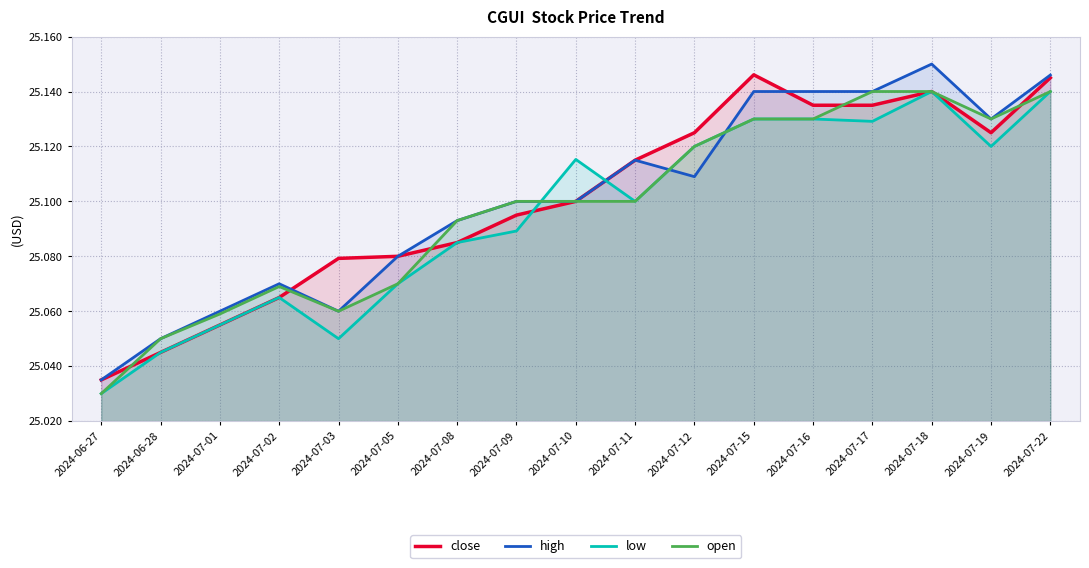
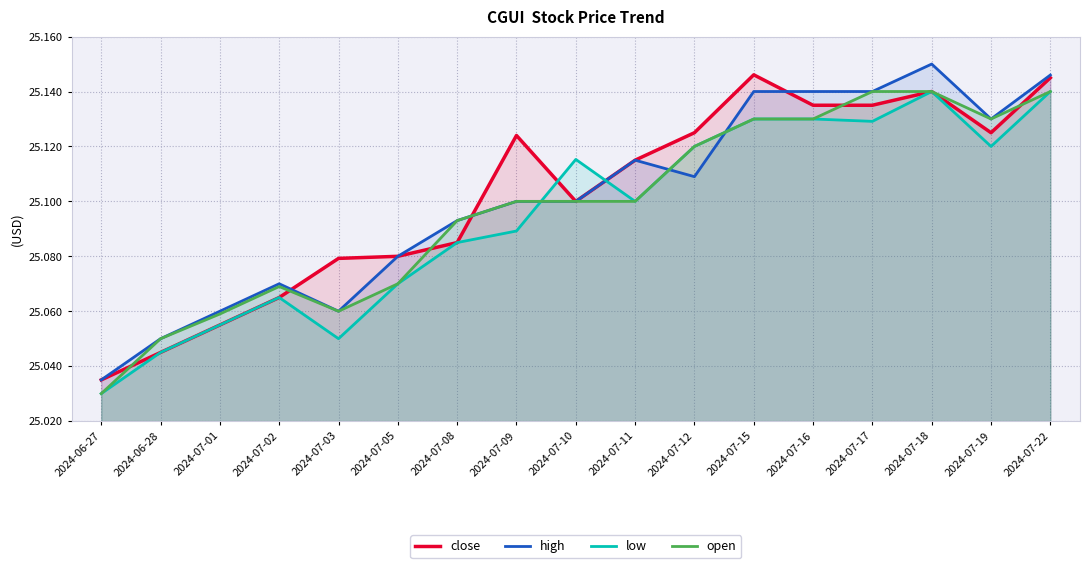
  {
    "close": {
      "2024-07-03": 25.079,
-     "2024-07-09": 25.095,
+     "2024-07-09": 25.124,
      "2024-07-12": 25.125,
      "2024-07-15": 25.146,
      "2024-07-16": 25.135,
      "2024-07-17": 25.135,
      "2024-07-19": 25.125,
      "2024-07-22": 25.145
    },
    "high": {
      "2024-07-01": 25.060,
      "2024-07-02": 25.070,
      "2024-07-12": 25.109,
      "2024-07-15": 25.140,
      "2024-07-16": 25.140,
      "2024-07-18": 25.150,
      "2024-07-22": 25.146
    },
    "low": {
      "2024-07-03": 25.050,
      "2024-07-09": 25.089,
      "2024-07-10": 25.115,
      "2024-07-17": 25.129,
      "2024-07-19": 25.120
    },
    "open": {
      "2024-07-01": 25.059,
      "2024-07-02": 25.069
    }
  }
